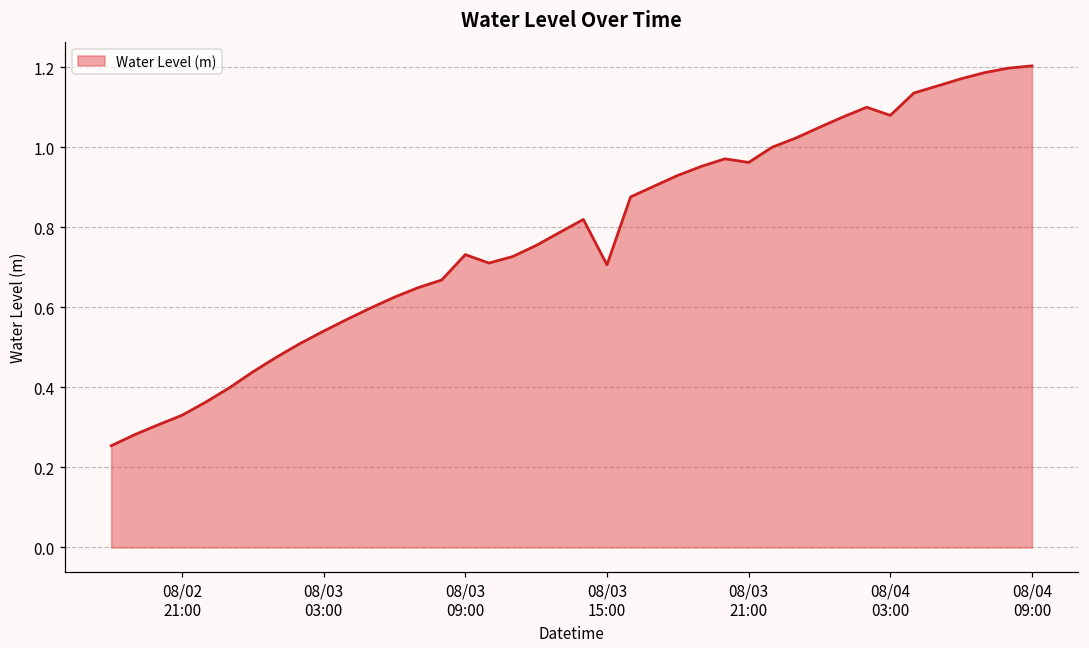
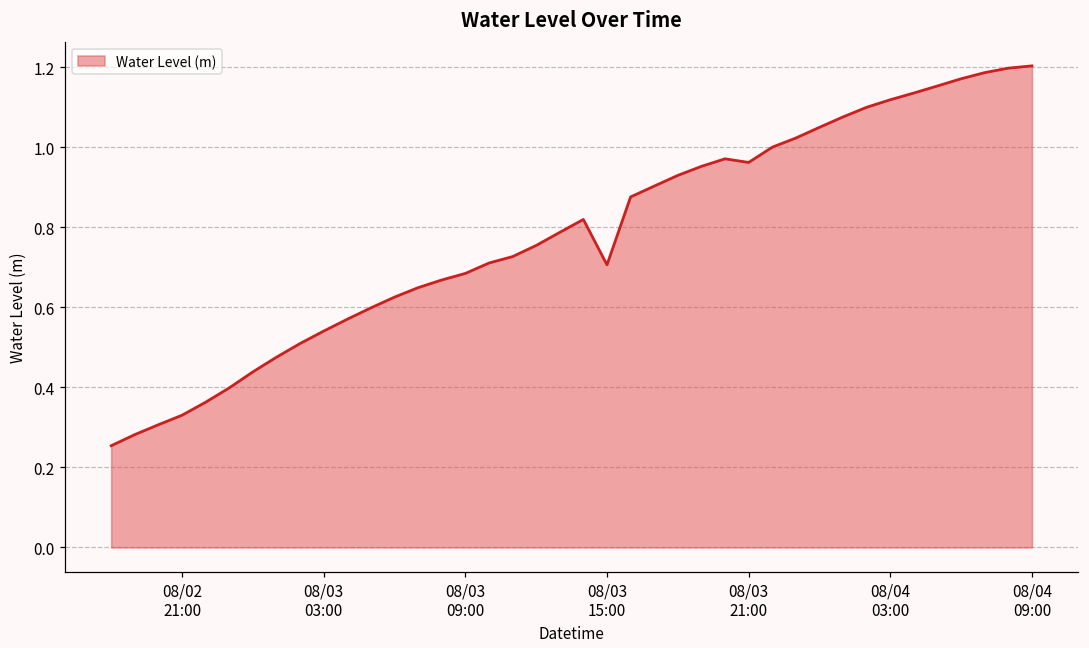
  {
    "08/02 21:00": 0.33,
    "08/03 03:00": 0.54,
-   "08/03 09:00": 0.73,
+   "08/03 09:00": 0.69,
    "08/03 15:00": 0.71,
    "08/03 21:00": 0.96,
-   "08/04 03:00": 1.08,
+   "08/04 03:00": 1.12,
    "08/04 09:00": 1.20
  }
